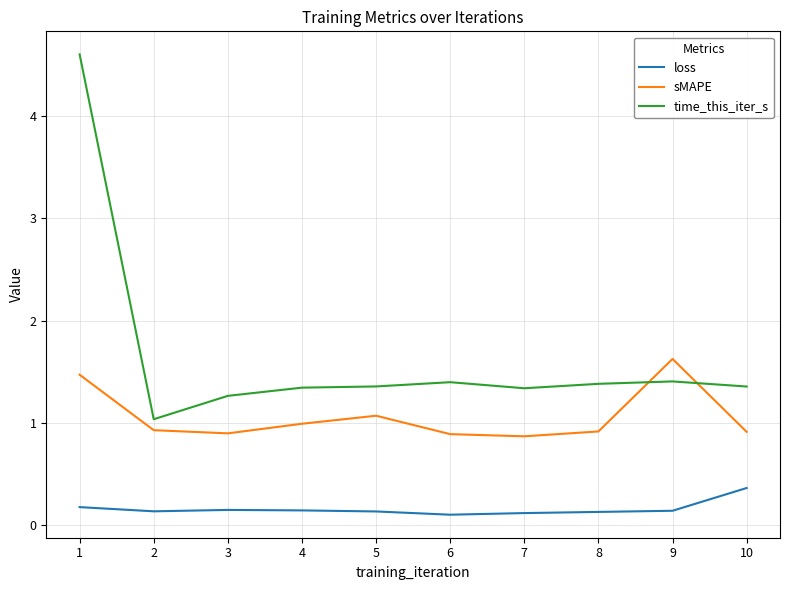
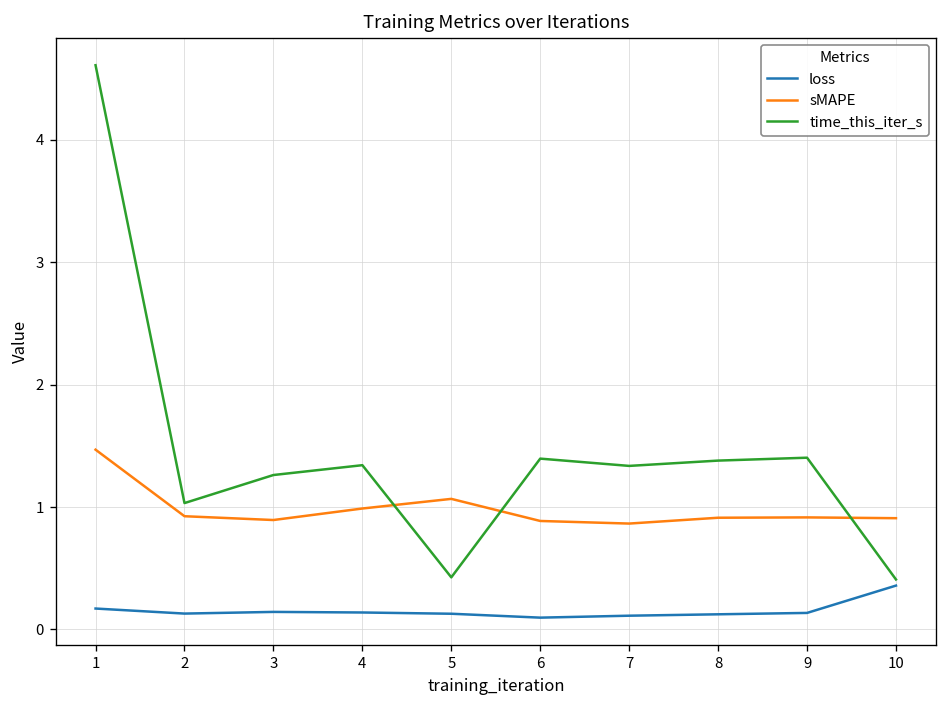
  {
    "loss": {
      "1": 0.17,
      "2": 0.13,
      "3": 0.14,
      "4": 0.14,
      "5": 0.13,
      "6": 0.10,
      "7": 0.11,
      "8": 0.12,
      "9": 0.14,
      "10": 0.36
    },
    "sMAPE": {
      "1": 1.47,
      "2": 0.93,
      "3": 0.89,
      "4": 0.99,
      "5": 1.07,
      "6": 0.89,
      "7": 0.87,
      "8": 0.91,
-     "9": 1.62,
+     "9": 0.92,
      "10": 0.91
    },
    "time_this_iter_s": {
      "1": 4.61,
      "2": 1.03,
      "3": 1.26,
      "4": 1.34,
-     "5": 1.35,
+     "5": 0.43,
      "6": 1.40,
      "7": 1.34,
      "8": 1.38,
      "9": 1.40,
-     "10": 1.35
+     "10": 0.41
    }
  }
